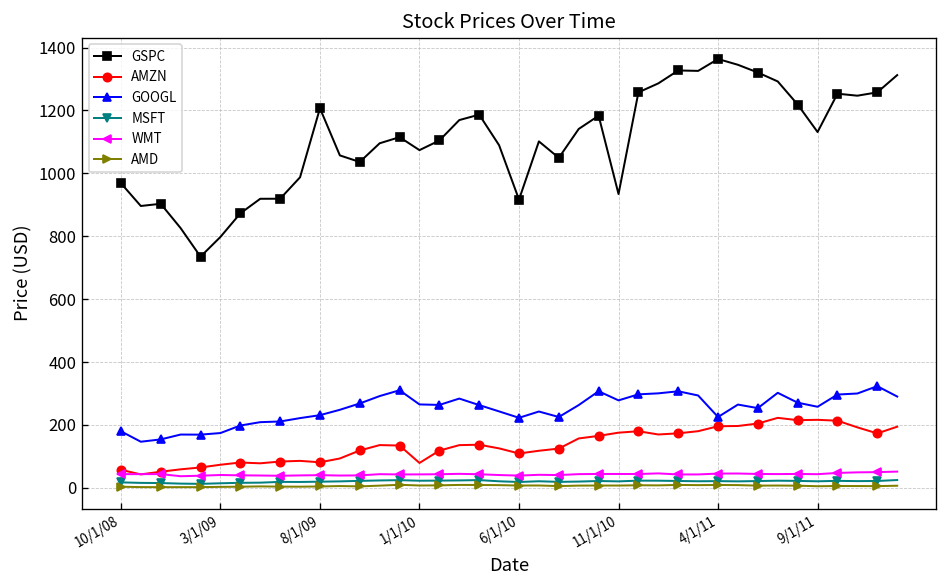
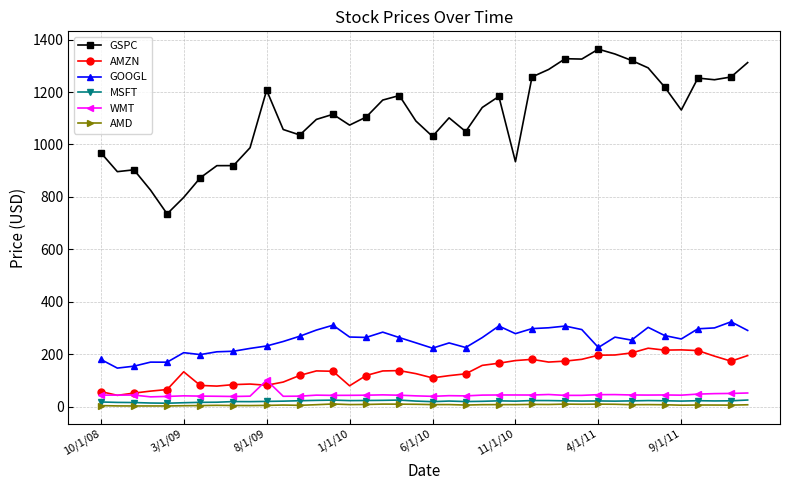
  {
    "GSPC": {
      "10/1/08": 970,
      "3/1/09": 800,
      "8/1/09": 1210,
      "1/1/10": 1070,
-     "6/1/10": 920,
+     "6/1/10": 1030,
      "11/1/10": 930,
      "4/1/11": 1360,
      "9/1/11": 1130
    },
    "AMZN": {
      "10/1/08": 60,
-     "3/1/09": 70,
+     "3/1/09": 130,
      "8/1/09": 80,
      "1/1/10": 80,
      "6/1/10": 110,
      "11/1/10": 180,
      "4/1/11": 200,
      "9/1/11": 220
    },
    "GOOGL": {
      "10/1/08": 180,
-     "3/1/09": 170,
+     "3/1/09": 210,
      "8/1/09": 230,
      "1/1/10": 270,
      "6/1/10": 220,
      "11/1/10": 280,
      "4/1/11": 230,
      "9/1/11": 260
    },
    "MSFT": {
      "10/1/08": 20,
      "3/1/09": 10,
      "8/1/09": 20,
      "1/1/10": 20,
      "6/1/10": 20,
      "11/1/10": 20,
      "4/1/11": 20,
      "9/1/11": 20
    },
    "WMT": {
      "10/1/08": 40,
      "3/1/09": 40,
-     "8/1/09": 40,
+     "8/1/09": 100,
      "1/1/10": 40,
      "6/1/10": 40,
      "11/1/10": 40,
      "4/1/11": 50,
      "9/1/11": 40
    },
    "AMD": {
      "10/1/08": 0,
      "3/1/09": 0,
      "8/1/09": 0,
      "1/1/10": 10,
      "6/1/10": 10,
      "11/1/10": 10,
      "4/1/11": 10,
      "9/1/11": 10
    }
  }
